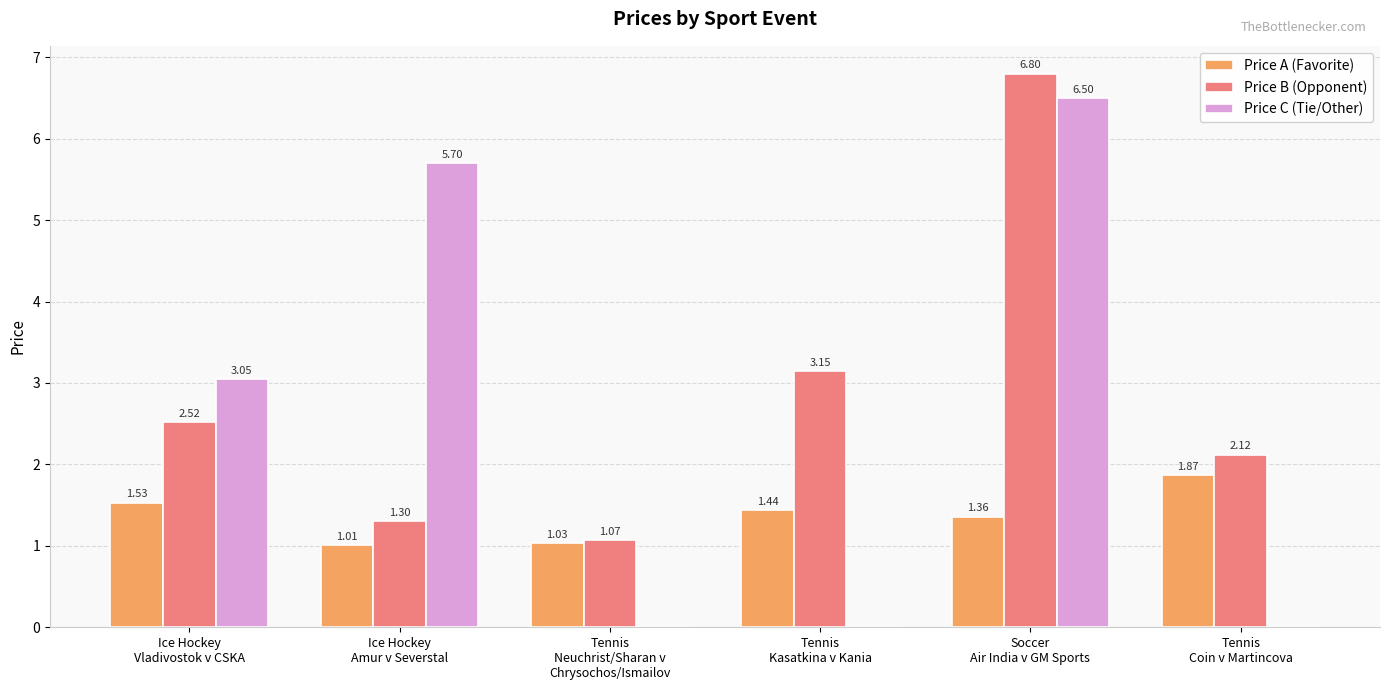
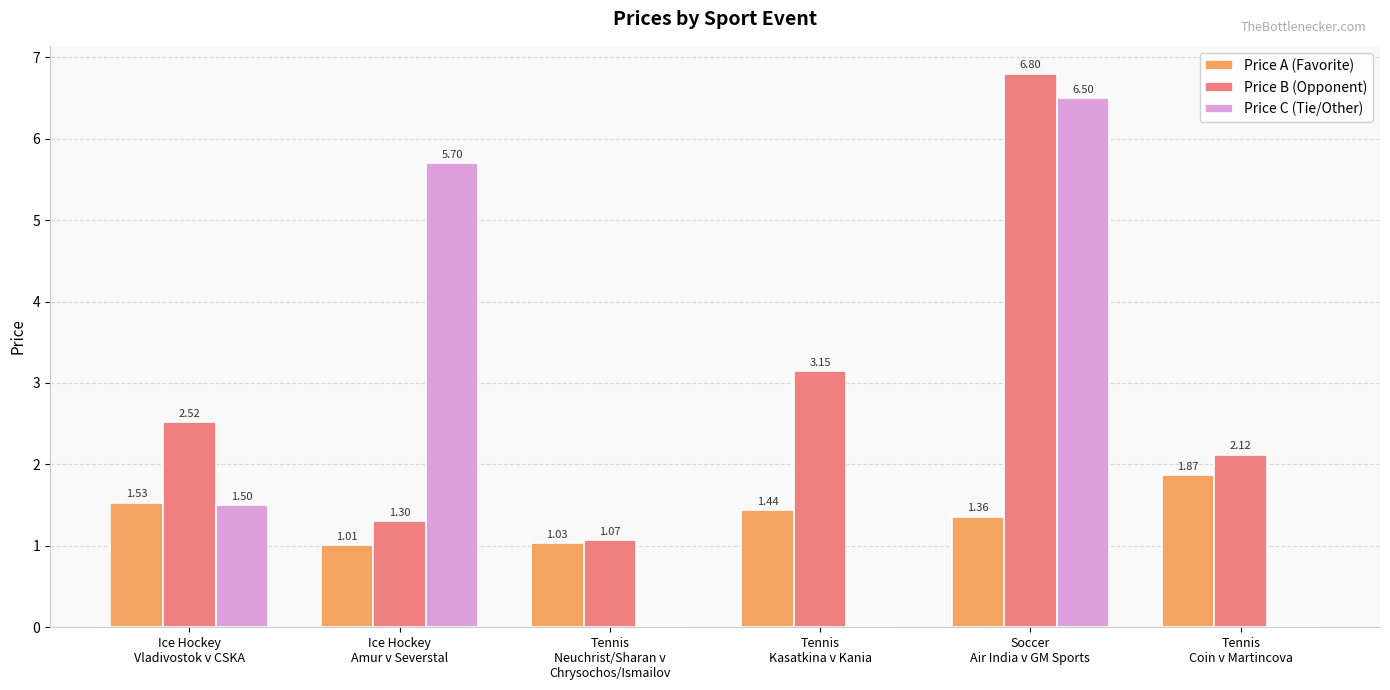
  {
    "Price C (Tie/Other)": {
-     "Ice Hockey Vladivostok v CSKA": 3.05,
+     "Ice Hockey Vladivostok v CSKA": 1.50,
      "Ice Hockey Amur v Severstal": 5.70,
      "Soccer Air India v GM Sports": 6.50
    }
  }
